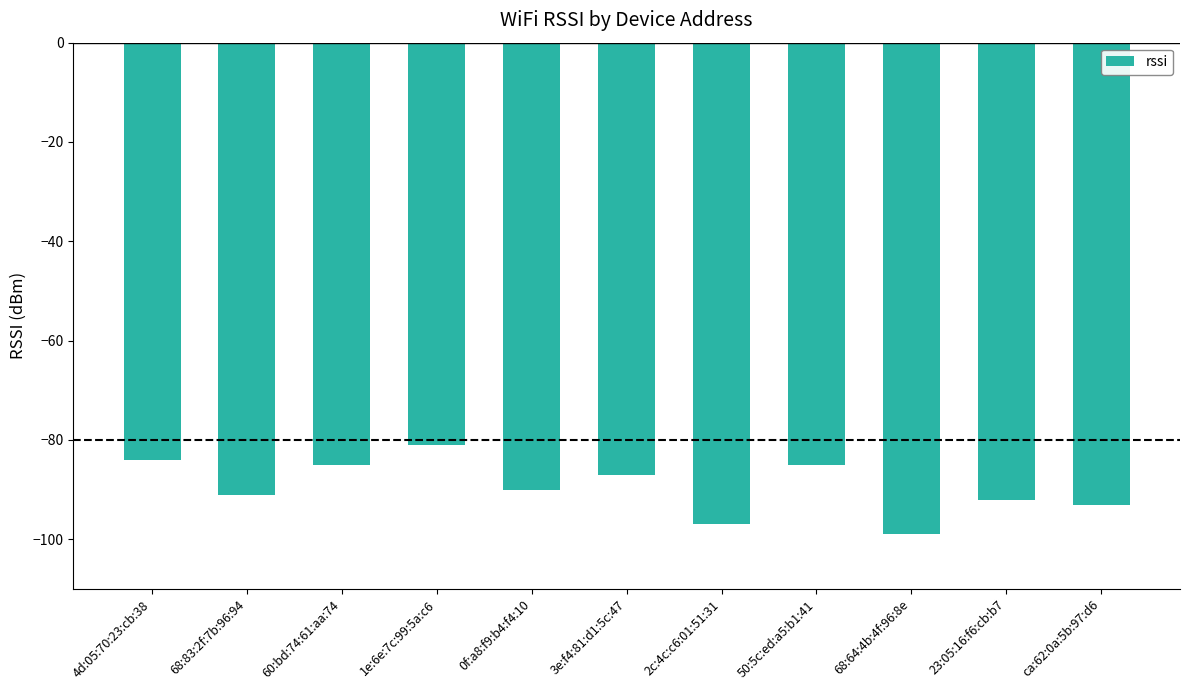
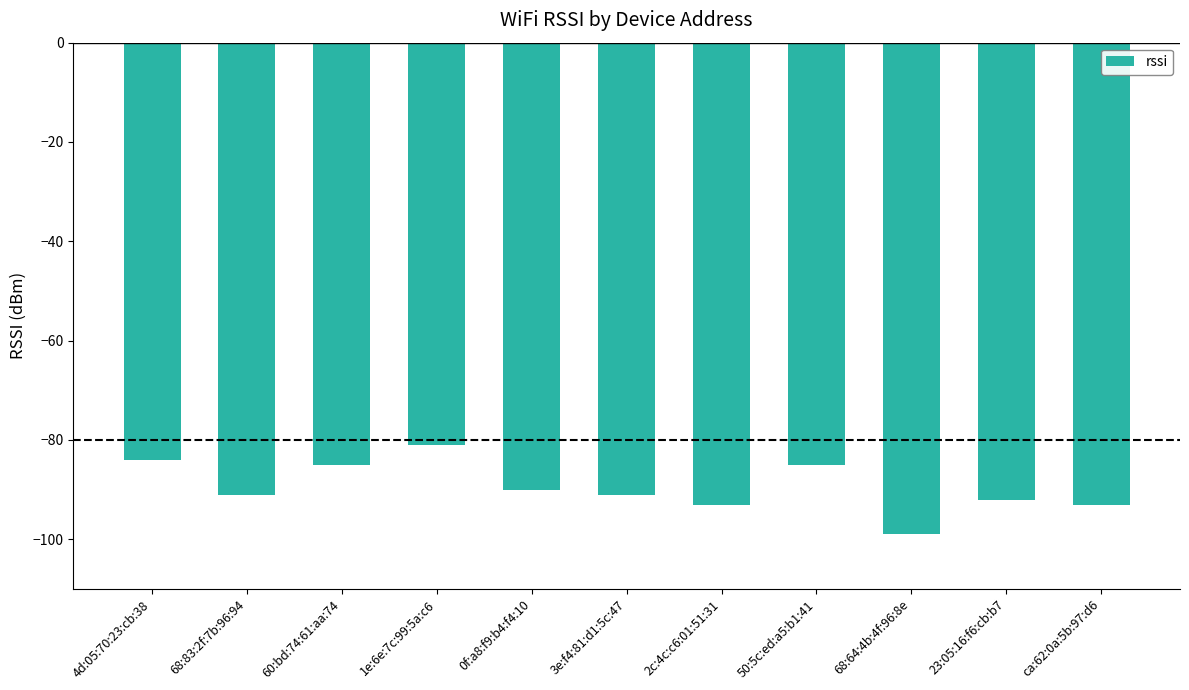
  {
    "4d:05:70:23:cb:38": -84,
    "68:83:2f:7b:96:94": -91,
    "60:bd:74:61:aa:74": -85,
    "1e:6e:7c:99:5a:c6": -81,
    "0f:a8:f9:b4:f4:10": -90,
-   "3e:f4:81:d1:5c:47": -87,
-   "2c:4c:c6:01:51:31": -97,
+   "3e:f4:81:d1:5c:47": -91,
+   "2c:4c:c6:01:51:31": -93,
    "50:5c:ed:a5:b1:41": -85,
    "68:64:4b:4f:96:8e": -99,
    "23:05:16:f6:cb:b7": -92,
    "ca:62:0a:5b:97:d6": -93
  }
